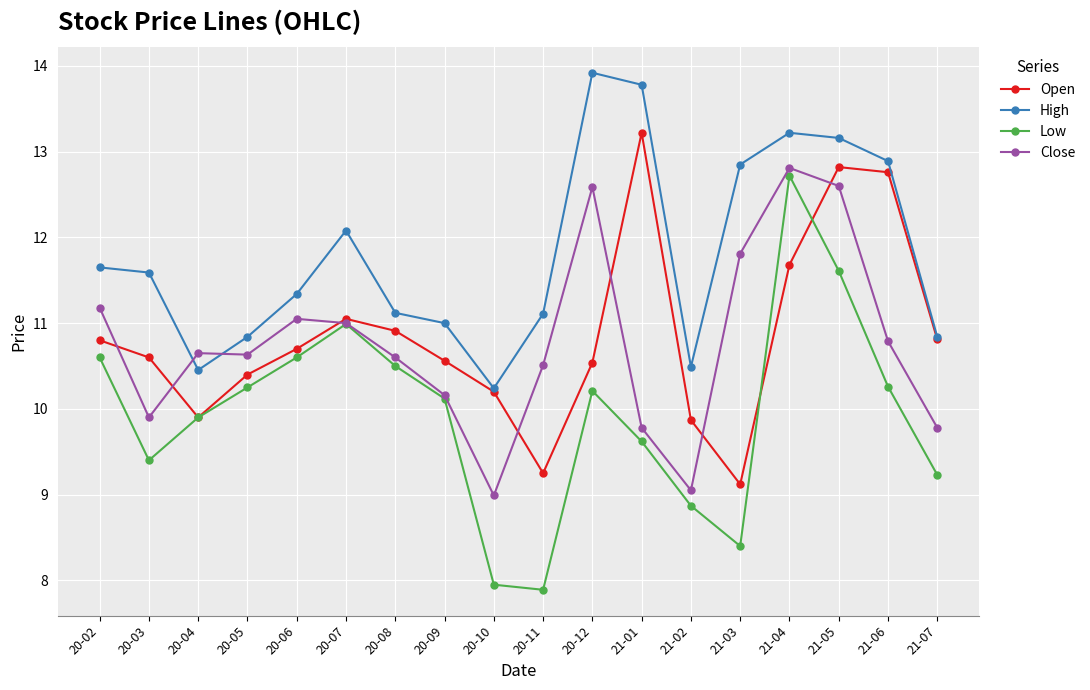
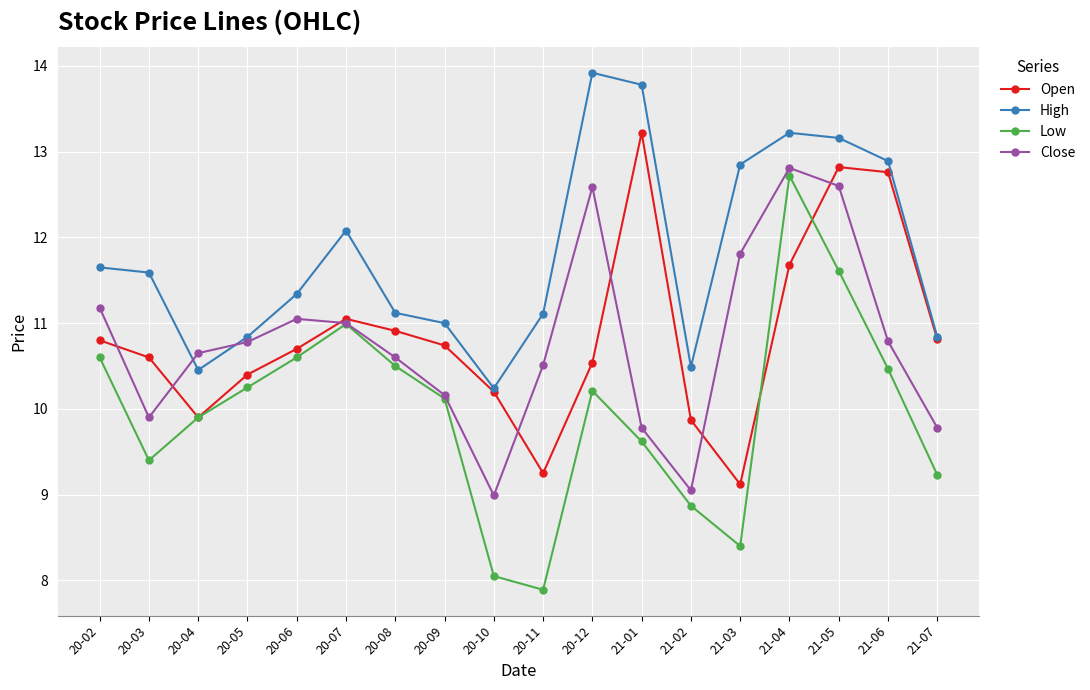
  {
    "Open": {
      "20-02": 10.8,
      "20-03": 10.6,
      "20-05": 10.4,
      "20-06": 10.7,
      "20-07": 11.1,
      "20-08": 10.9,
-     "20-09": 10.6,
+     "20-09": 10.7,
      "20-10": 10.2,
      "20-11": 9.3,
      "20-12": 10.5,
      "21-01": 13.2,
      "21-02": 9.9,
      "21-03": 9.1,
      "21-04": 11.7,
      "21-05": 12.8,
      "21-06": 12.8
    },
    "High": {
      "20-02": 11.6,
      "20-03": 11.6,
      "20-04": 10.5,
      "20-05": 10.8,
      "20-06": 11.3,
      "20-07": 12.1,
      "20-08": 11.1,
      "20-09": 11.0,
      "20-10": 10.2,
      "20-11": 11.1,
      "20-12": 13.9,
      "21-01": 13.8,
      "21-02": 10.5,
      "21-03": 12.9,
      "21-04": 13.2,
      "21-05": 13.2,
      "21-06": 12.9
    },
    "Low": {
      "20-02": 10.6,
      "20-03": 9.4,
      "20-05": 10.3,
      "20-06": 10.6,
      "20-08": 10.5,
      "20-09": 10.1,
-     "20-10": 7.9,
+     "20-10": 8.1,
      "20-11": 7.9,
      "20-12": 10.2,
      "21-01": 9.6,
      "21-02": 8.9,
      "21-03": 8.4,
      "21-04": 12.7,
      "21-05": 11.6,
-     "21-06": 10.3,
+     "21-06": 10.5,
      "21-07": 9.2
    },
    "Close": {
      "20-02": 11.2,
      "20-03": 9.9,
      "20-04": 10.6,
-     "20-05": 10.6,
+     "20-05": 10.8,
      "20-06": 11.1,
      "20-08": 10.6,
      "20-09": 10.2,
      "20-10": 9.0,
      "20-11": 10.5,
      "20-12": 12.6,
      "21-01": 9.8,
      "21-02": 9.1,
      "21-03": 11.8,
      "21-04": 12.8,
      "21-05": 12.6,
      "21-06": 10.8,
      "21-07": 9.8
    }
  }
